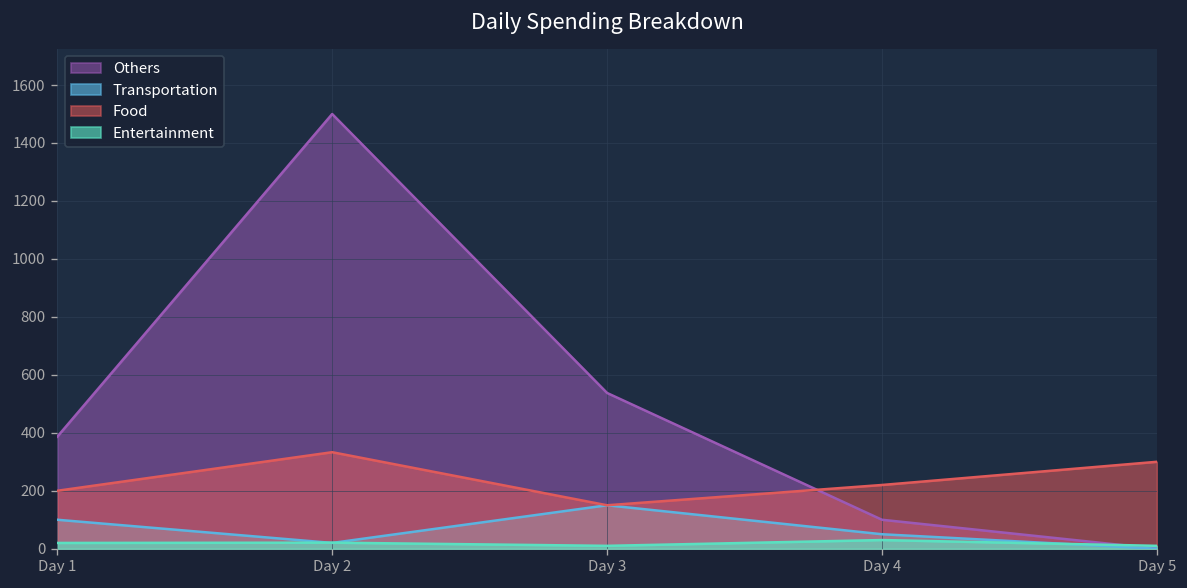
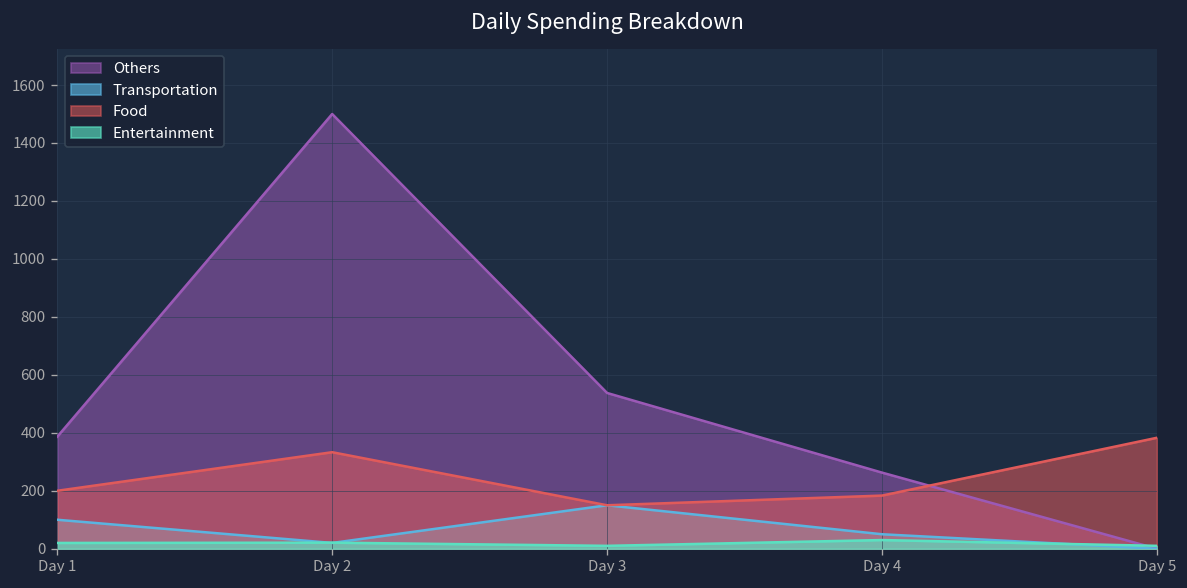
  {
    "Others": {
      "Day 1": 390,
      "Day 2": 1500,
      "Day 3": 540,
-     "Day 4": 100
+     "Day 4": 260
    },
    "Food": {
      "Day 1": 200,
      "Day 2": 330,
-     "Day 4": 220,
-     "Day 5": 300
+     "Day 4": 180,
+     "Day 5": 380
    }
  }
